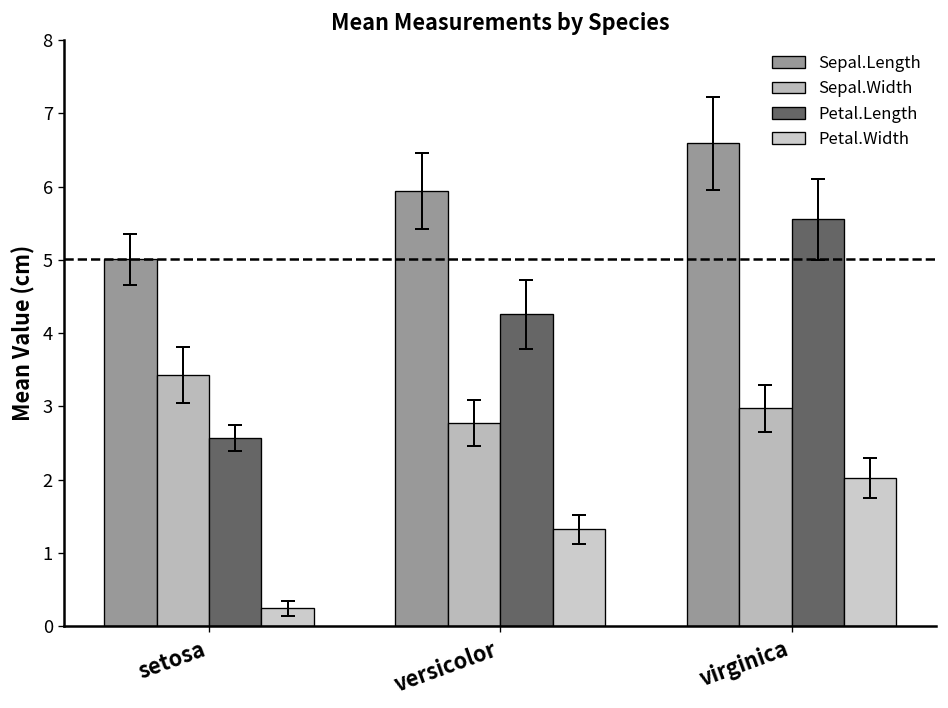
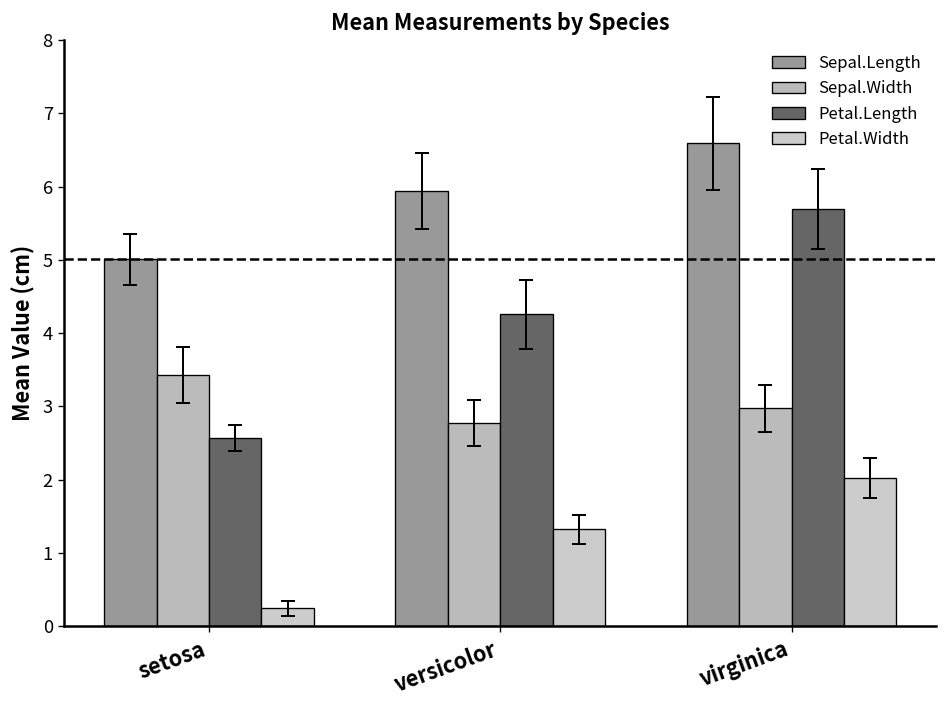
  {
    "Petal.Length": {
      "setosa": 2.6,
      "versicolor": 4.3,
-     "virginica": 5.6
+     "virginica": 5.7
    }
  }
